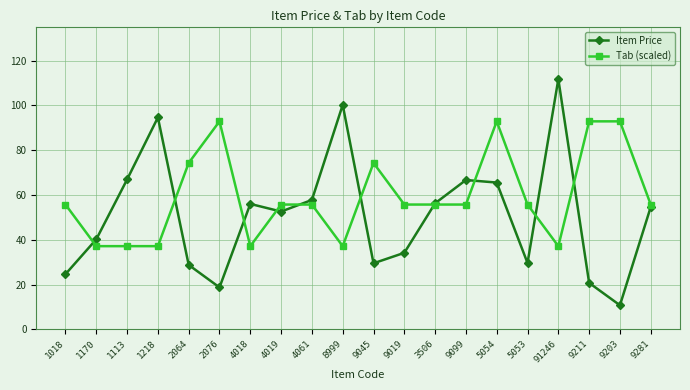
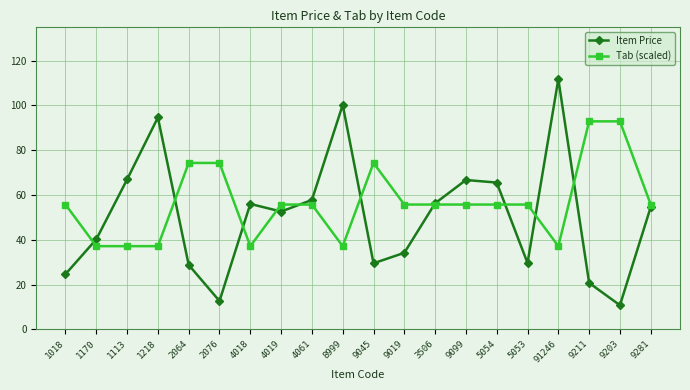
  {
    "Item Price": {
      "1018": 25,
      "1170": 40,
      "1113": 67,
      "1218": 95,
      "2064": 29,
-     "2076": 19,
+     "2076": 13,
      "4018": 56,
      "4019": 53,
      "4061": 58,
      "8999": 100,
      "9045": 29,
      "9019": 34,
      "9099": 67,
      "5054": 66,
      "5053": 30,
      "91246": 112,
      "9211": 21,
      "9203": 11
    },
    "Tab (scaled)": {
      "1018": 56,
      "1170": 37,
      "1113": 37,
      "1218": 37,
      "2064": 74,
-     "2076": 93,
+     "2076": 74,
      "4018": 37,
      "4019": 56,
      "4061": 56,
      "8999": 37,
      "9045": 74,
      "9019": 56,
      "9099": 56,
-     "5054": 93,
+     "5054": 56,
      "5053": 56,
      "91246": 37,
      "9211": 93,
      "9203": 93
    }
  }
